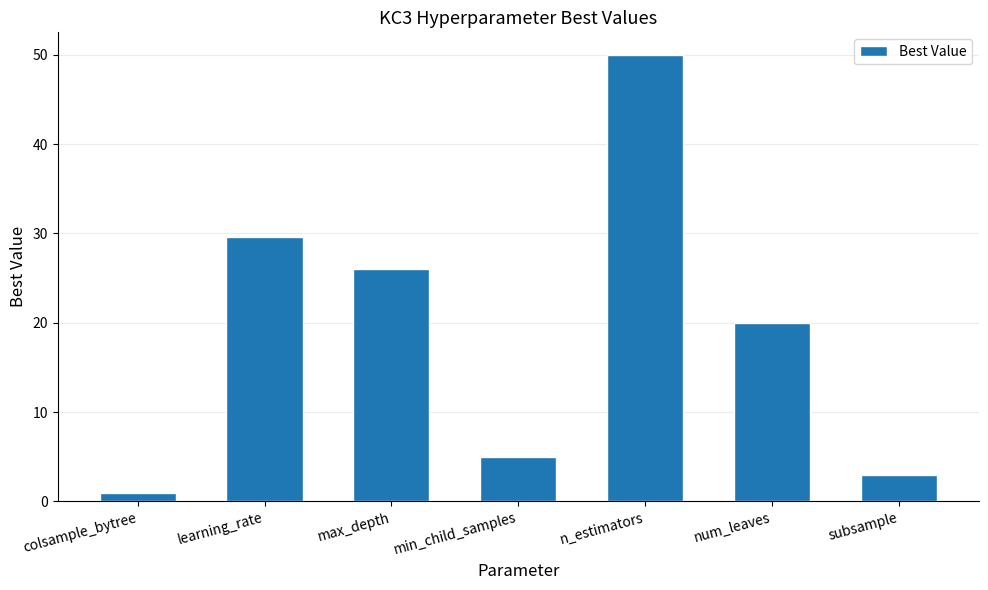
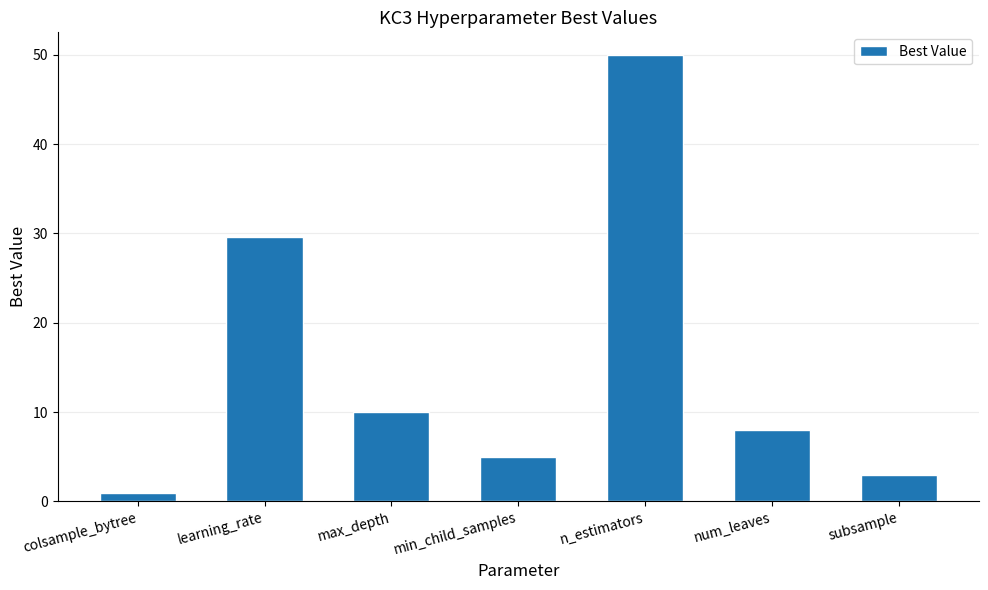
  {
    "colsample_bytree": 1,
    "learning_rate": 30,
-   "max_depth": 26,
+   "max_depth": 10,
    "min_child_samples": 5,
    "n_estimators": 50,
-   "num_leaves": 20,
+   "num_leaves": 8,
    "subsample": 3
  }
